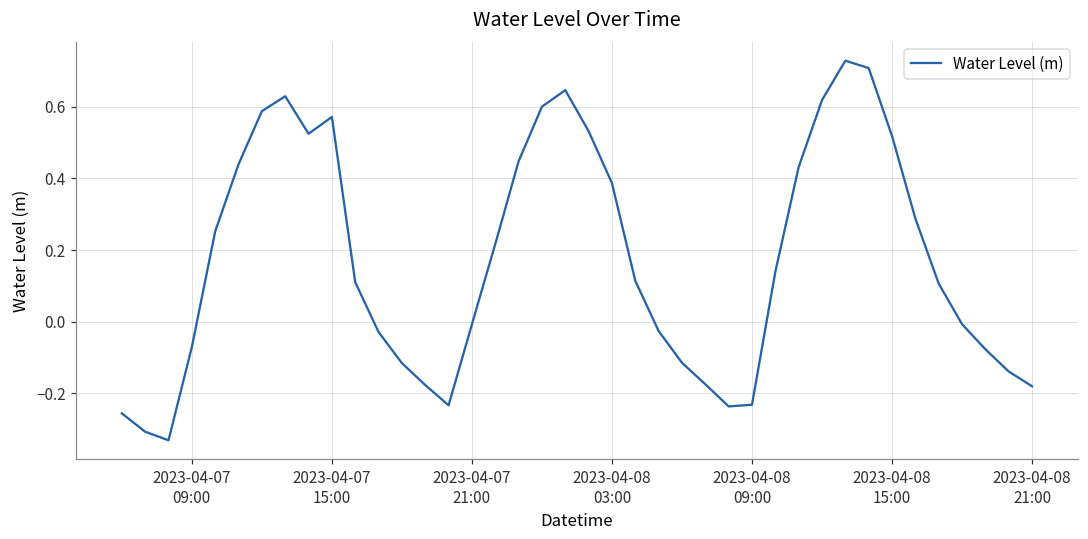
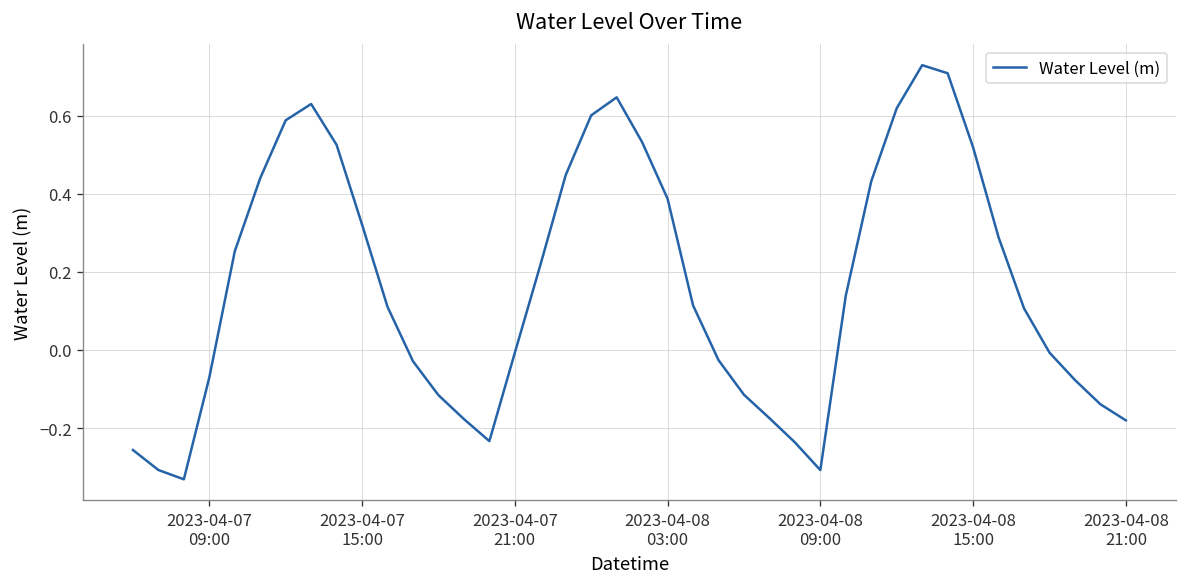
  {
    "2023-04-07 09:00": -0.07,
-   "2023-04-07 15:00": 0.57,
+   "2023-04-07 15:00": 0.32,
    "2023-04-07 21:00": -0.01,
    "2023-04-08 03:00": 0.39,
-   "2023-04-08 09:00": -0.23,
+   "2023-04-08 09:00": -0.31,
    "2023-04-08 15:00": 0.52,
    "2023-04-08 21:00": -0.18
  }
